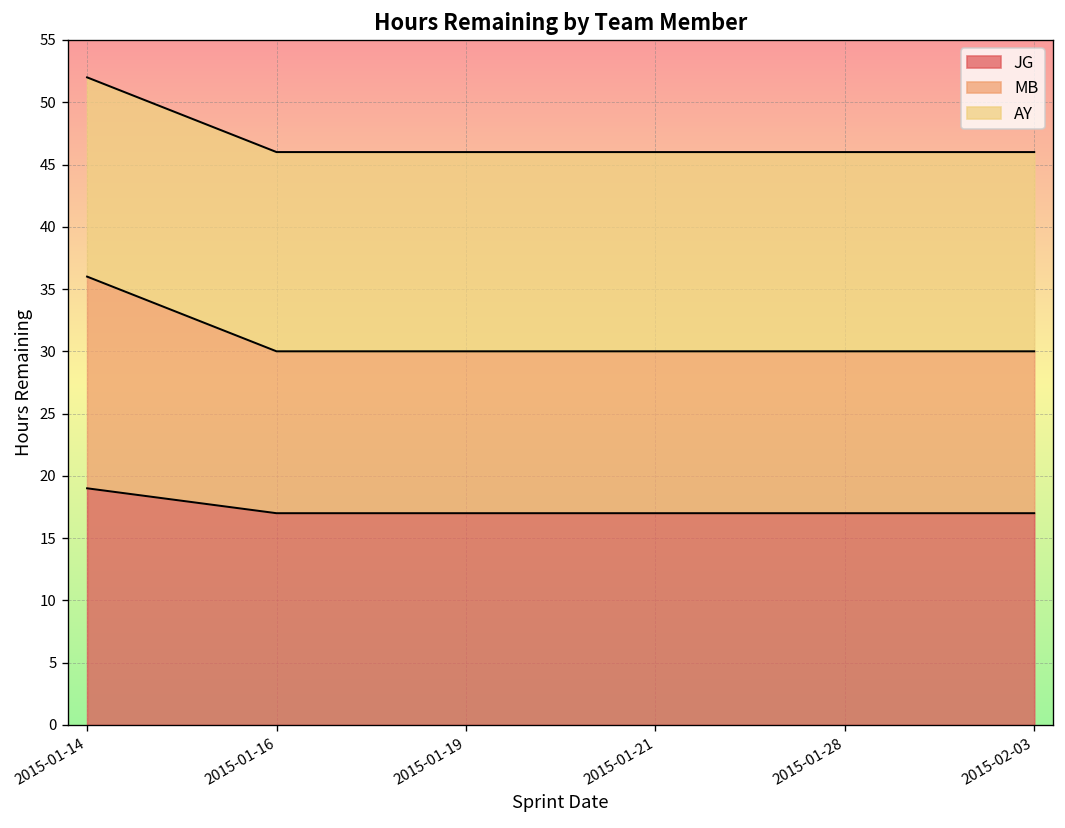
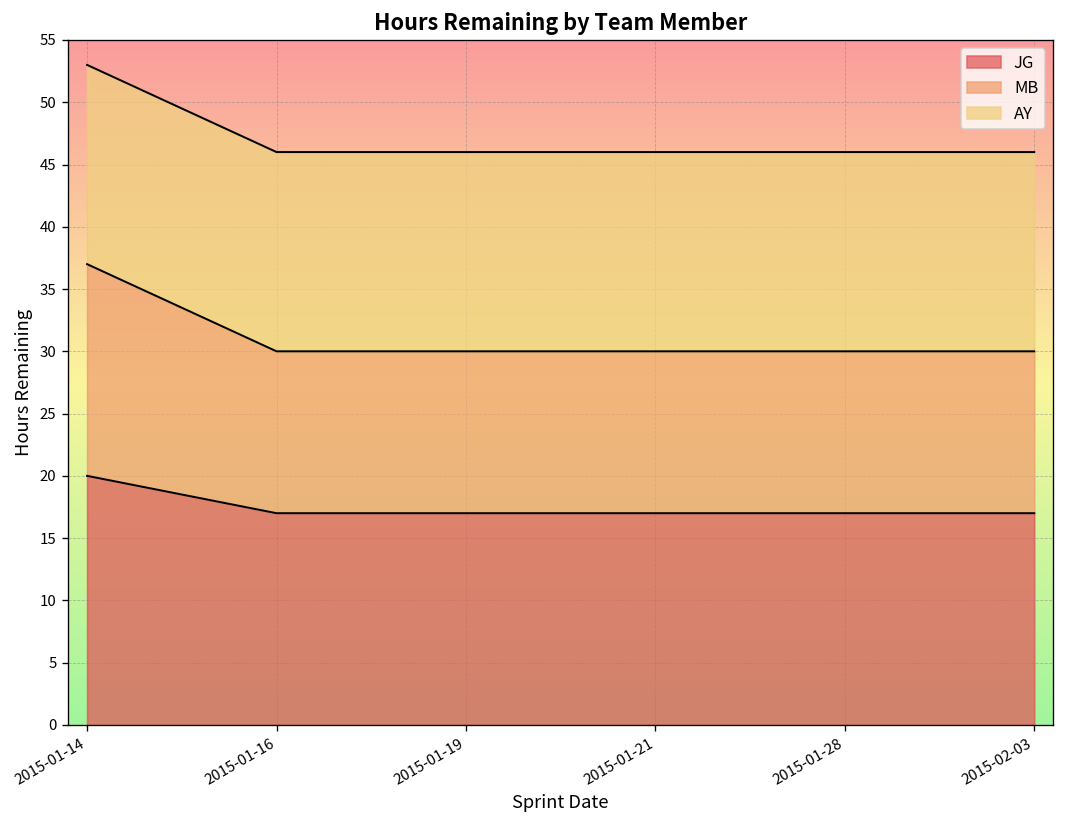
  {
    "JG": {
-     "2015-01-14": 19,
+     "2015-01-14": 20,
      "2015-01-16": 17,
      "2015-01-19": 17,
      "2015-01-21": 17,
      "2015-01-28": 17,
      "2015-02-03": 17
    }
  }
